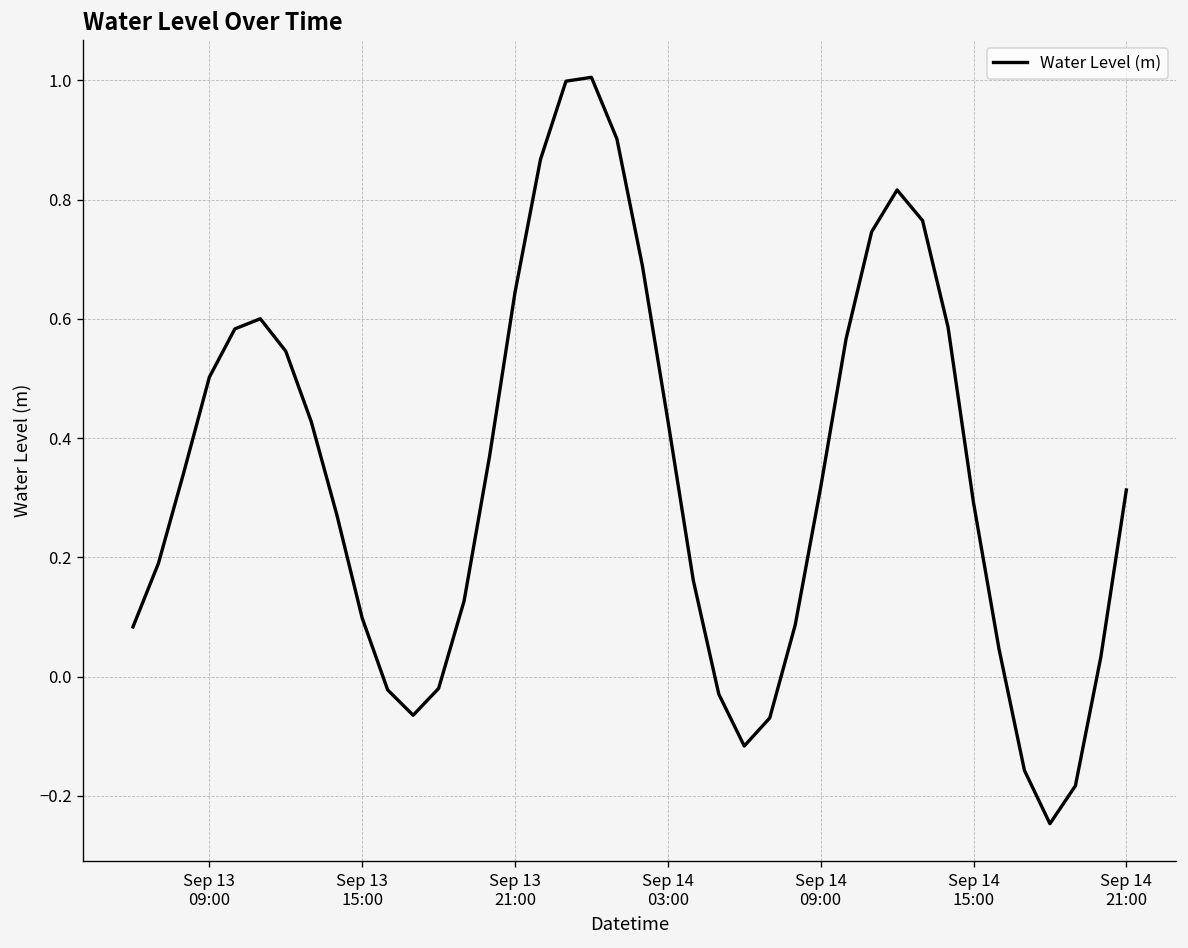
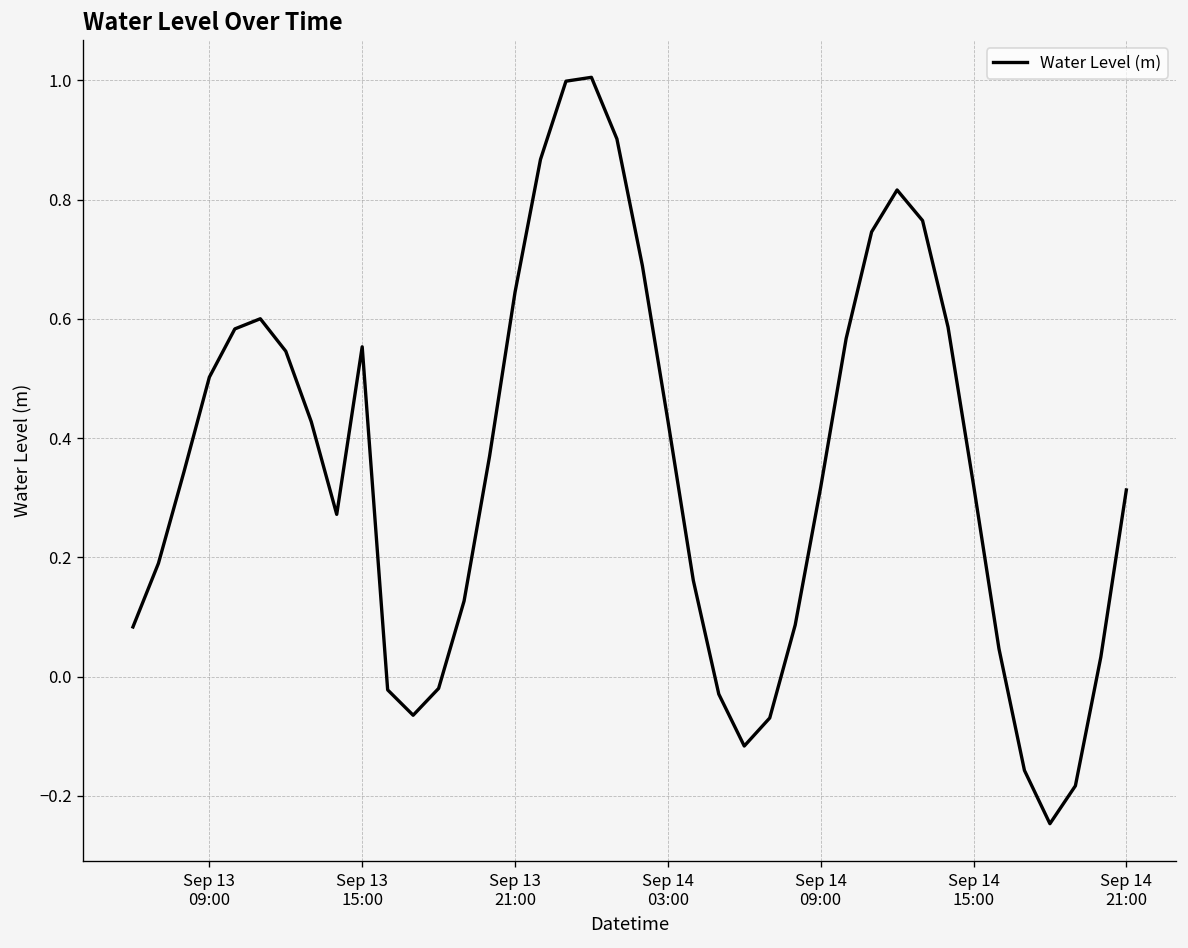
  {
    "Sep 13 09:00": 0.50,
-   "Sep 13 15:00": 0.10,
+   "Sep 13 15:00": 0.55,
    "Sep 13 21:00": 0.64,
    "Sep 14 03:00": 0.43,
    "Sep 14 09:00": 0.32,
-   "Sep 14 15:00": 0.29,
+   "Sep 14 15:00": 0.32,
    "Sep 14 21:00": 0.31
  }
